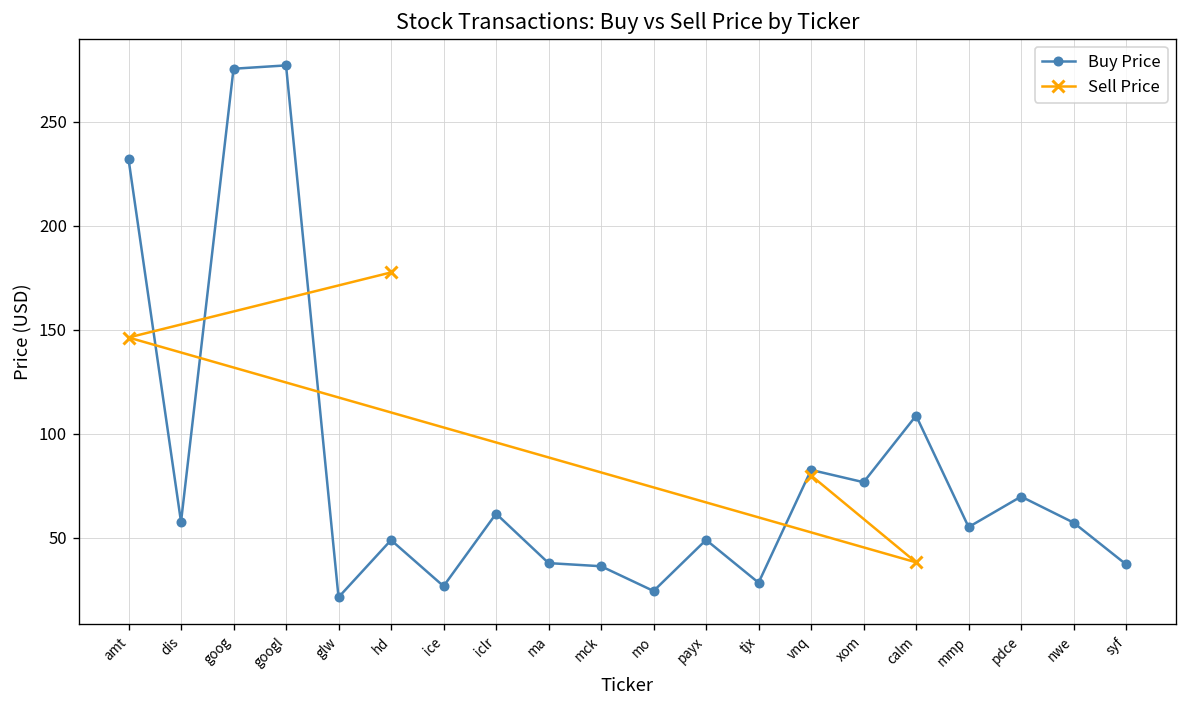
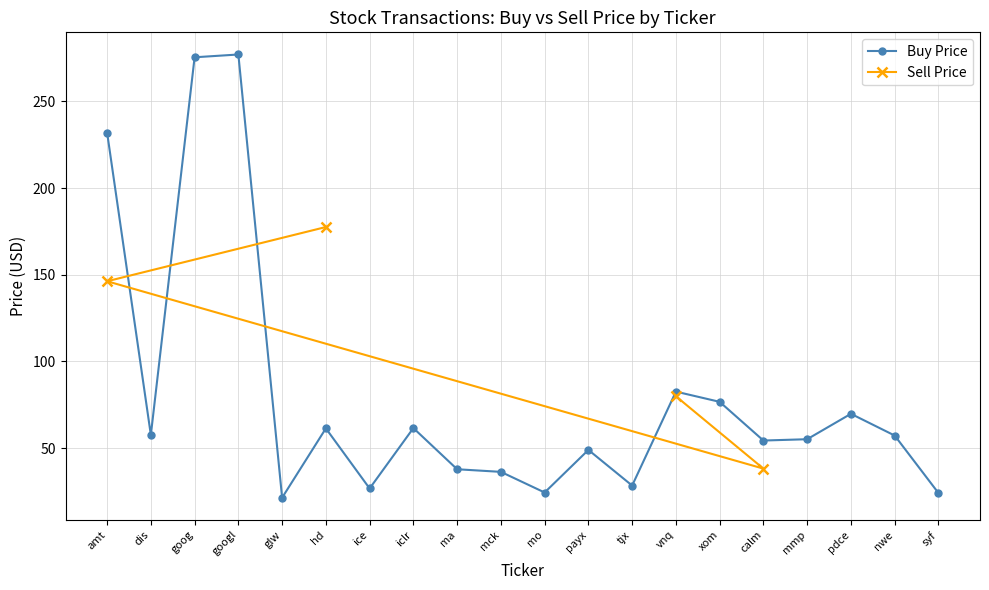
  {
    "Buy Price": {
      "amt": 232,
      "dis": 58,
      "goog": 275,
      "googl": 277,
      "glw": 21,
-     "hd": 49,
+     "hd": 61,
      "ice": 27,
      "iclr": 62,
      "ma": 38,
      "mck": 36,
      "mo": 24,
      "payx": 49,
      "tjx": 28,
      "vnq": 83,
      "xom": 77,
-     "calm": 109,
+     "calm": 54,
      "mmp": 55,
      "pdce": 70,
      "nwe": 57,
-     "syf": 37
+     "syf": 24
    }
  }
